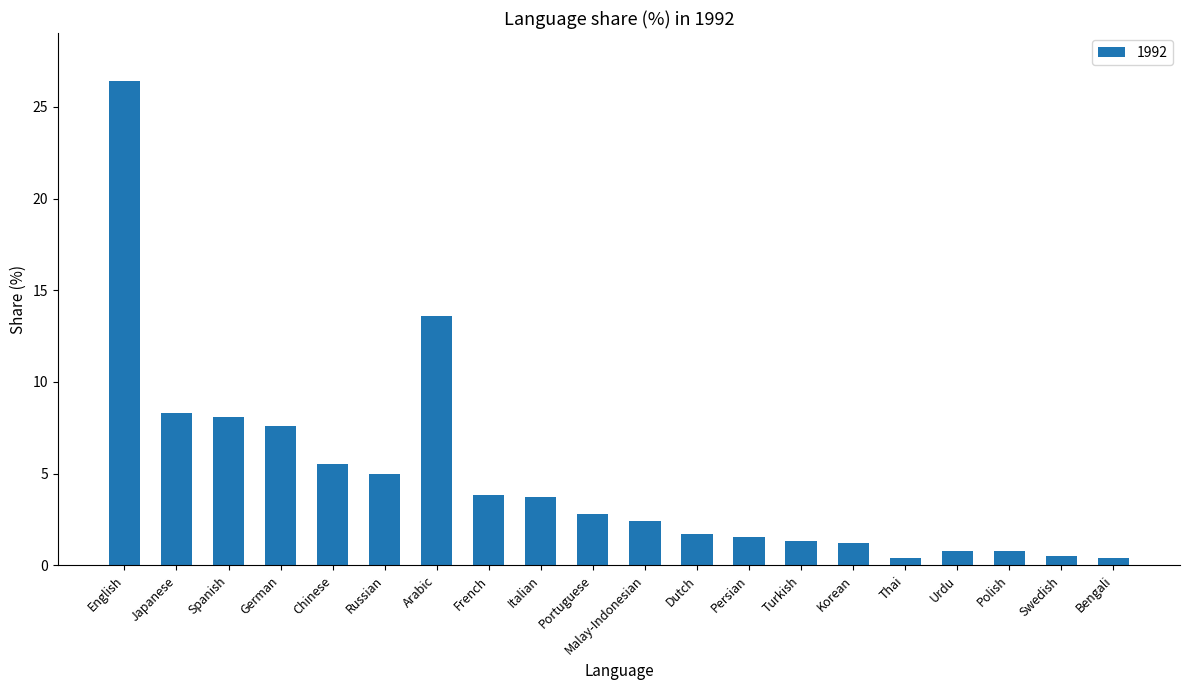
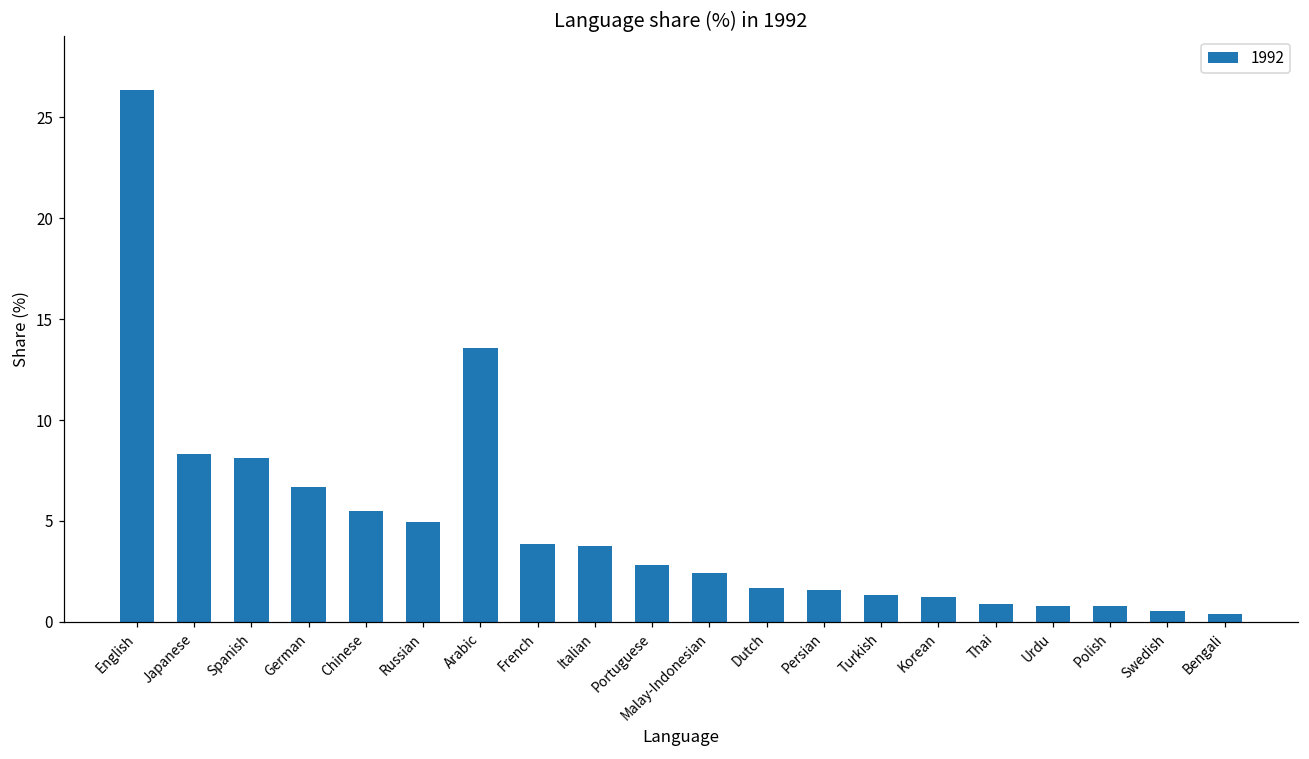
  {
    "English": 26.4,
    "Japanese": 8.3,
    "Spanish": 8.1,
-   "German": 7.6,
+   "German": 6.7,
    "Chinese": 5.5,
    "Russian": 5.0,
    "Arabic": 13.6,
    "French": 3.9,
    "Italian": 3.7,
    "Portuguese": 2.8,
    "Malay-Indonesian": 2.4,
    "Dutch": 1.7,
    "Persian": 1.6,
    "Turkish": 1.4,
    "Korean": 1.2,
-   "Thai": 0.4,
+   "Thai": 0.9,
    "Urdu": 0.8,
    "Polish": 0.8,
    "Swedish": 0.5,
    "Bengali": 0.4
  }
